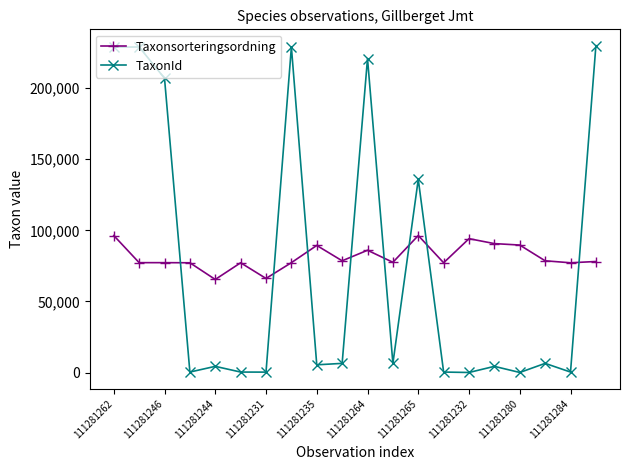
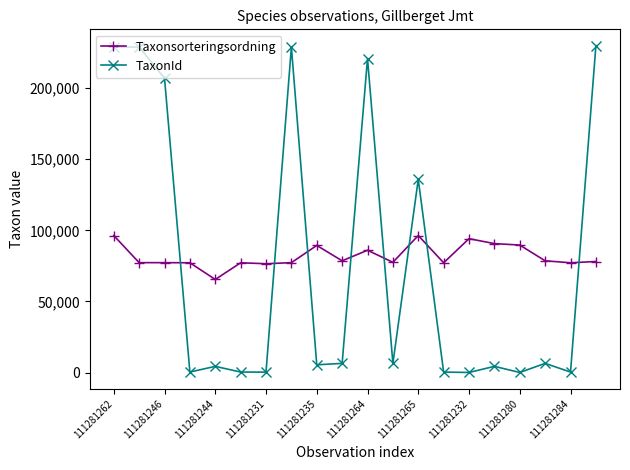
  {
    "Taxonsorteringsordning": {
      "111281262": "96,000",
      "111281246": "77,000",
      "111281244": "65,000",
-     "111281231": "66,000",
+     "111281231": "77,000",
      "111281235": "89,000",
      "111281264": "86,000",
      "111281265": "96,000",
      "111281232": "94,000",
      "111281280": "90,000",
      "111281284": "77,000"
    },
    "TaxonId": {
      "111281246": "207,000",
      "111281244": "4,000",
      "111281231": "0",
      "111281235": "5,000",
      "111281264": "221,000",
      "111281265": "136,000",
      "111281232": "0",
      "111281280": "0",
      "111281284": "0"
    }
  }
